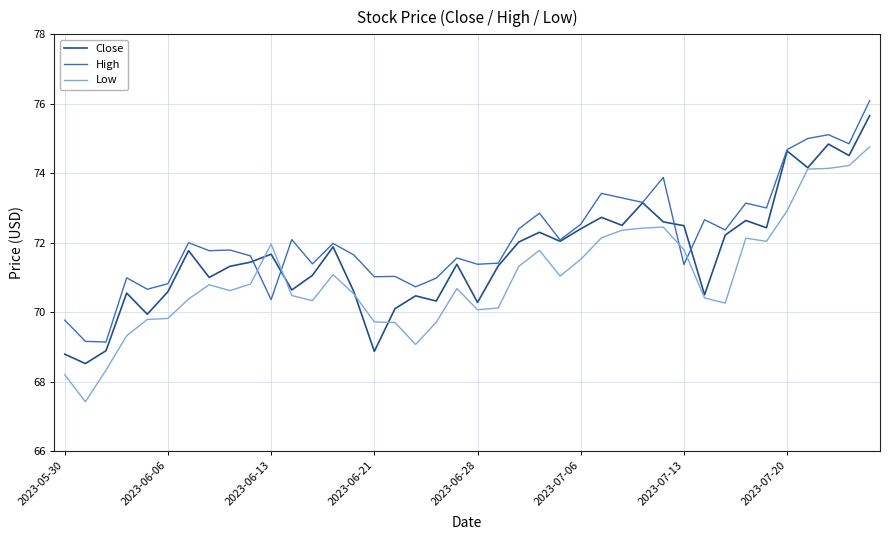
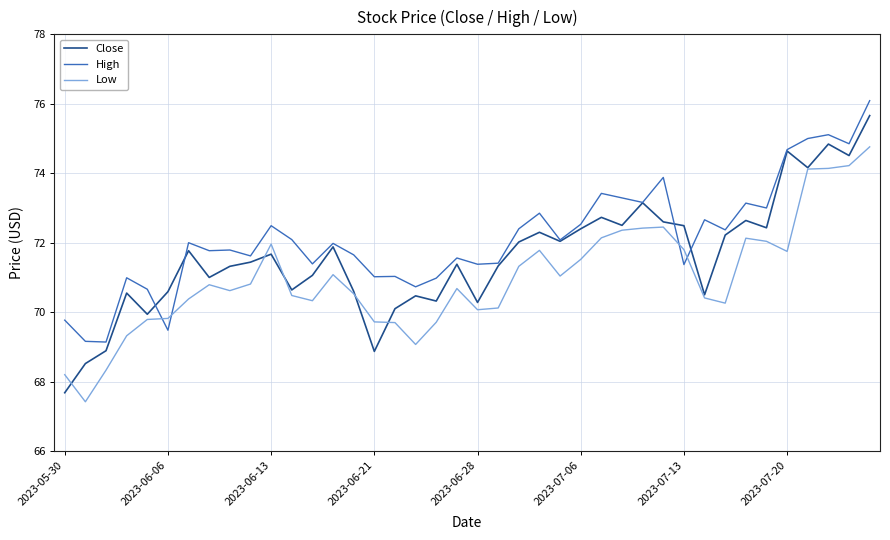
  {
    "Close": {
-     "2023-05-30": 68.8,
+     "2023-05-30": 67.7,
      "2023-06-06": 70.6,
      "2023-06-13": 71.7,
      "2023-06-21": 68.9,
      "2023-06-28": 70.3,
      "2023-07-06": 72.4,
      "2023-07-13": 72.5
    },
    "High": {
      "2023-05-30": 69.8,
-     "2023-06-06": 70.8,
-     "2023-06-13": 70.4,
+     "2023-06-06": 69.5,
+     "2023-06-13": 72.5,
      "2023-06-21": 71.0,
      "2023-06-28": 71.4,
      "2023-07-06": 72.5,
      "2023-07-13": 71.4
    },
    "Low": {
      "2023-05-30": 68.2,
      "2023-06-06": 69.8,
      "2023-06-13": 72.0,
      "2023-06-21": 69.7,
      "2023-06-28": 70.1,
      "2023-07-06": 71.5,
      "2023-07-13": 71.8,
-     "2023-07-20": 72.9
+     "2023-07-20": 71.8
    }
  }
